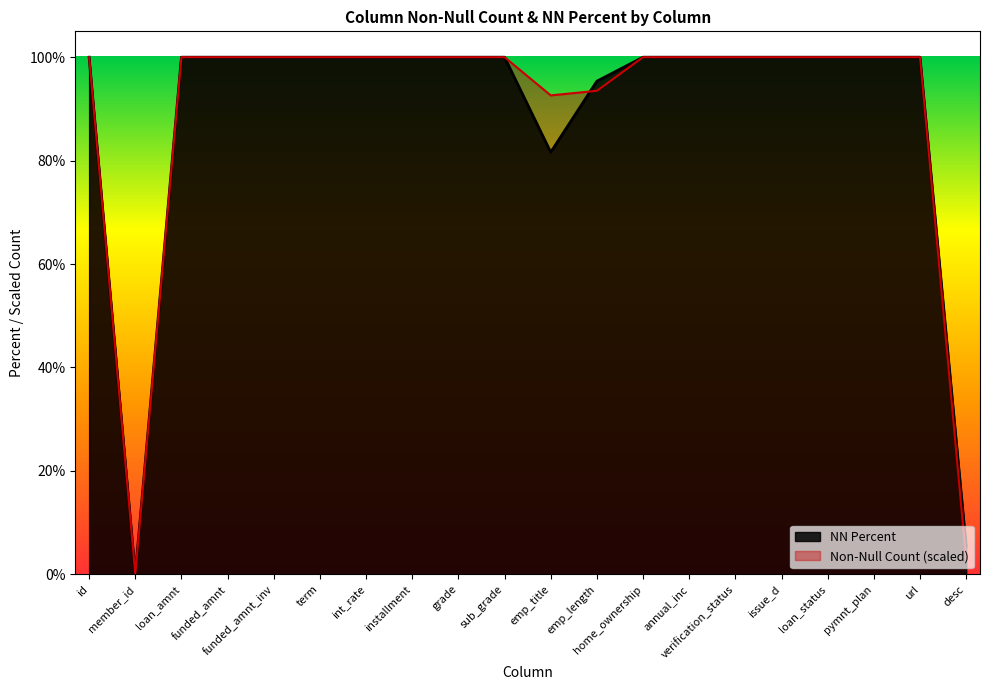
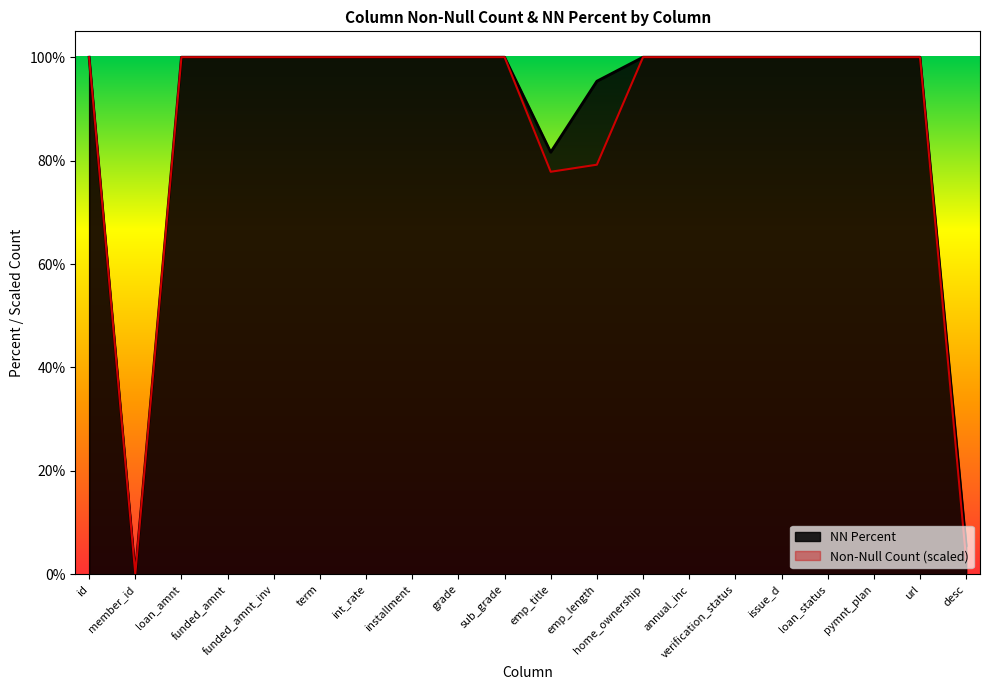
  {
    "NN Percent": {
      "emp_title": "82%",
      "emp_length": "95%"
    },
    "Non-Null Count (scaled)": {
-     "emp_title": "93%",
-     "emp_length": "94%"
+     "emp_title": "78%",
+     "emp_length": "79%"
    }
  }
